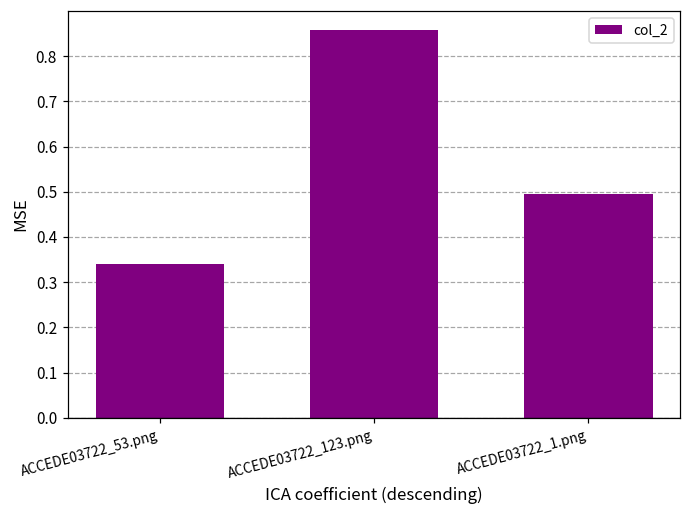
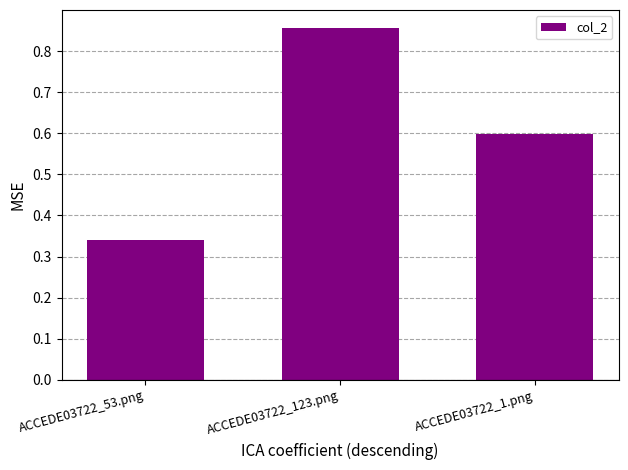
  {
    "ACCEDE03722_53.png": 0.34,
    "ACCEDE03722_123.png": 0.86,
-   "ACCEDE03722_1.png": 0.50
+   "ACCEDE03722_1.png": 0.60
  }
